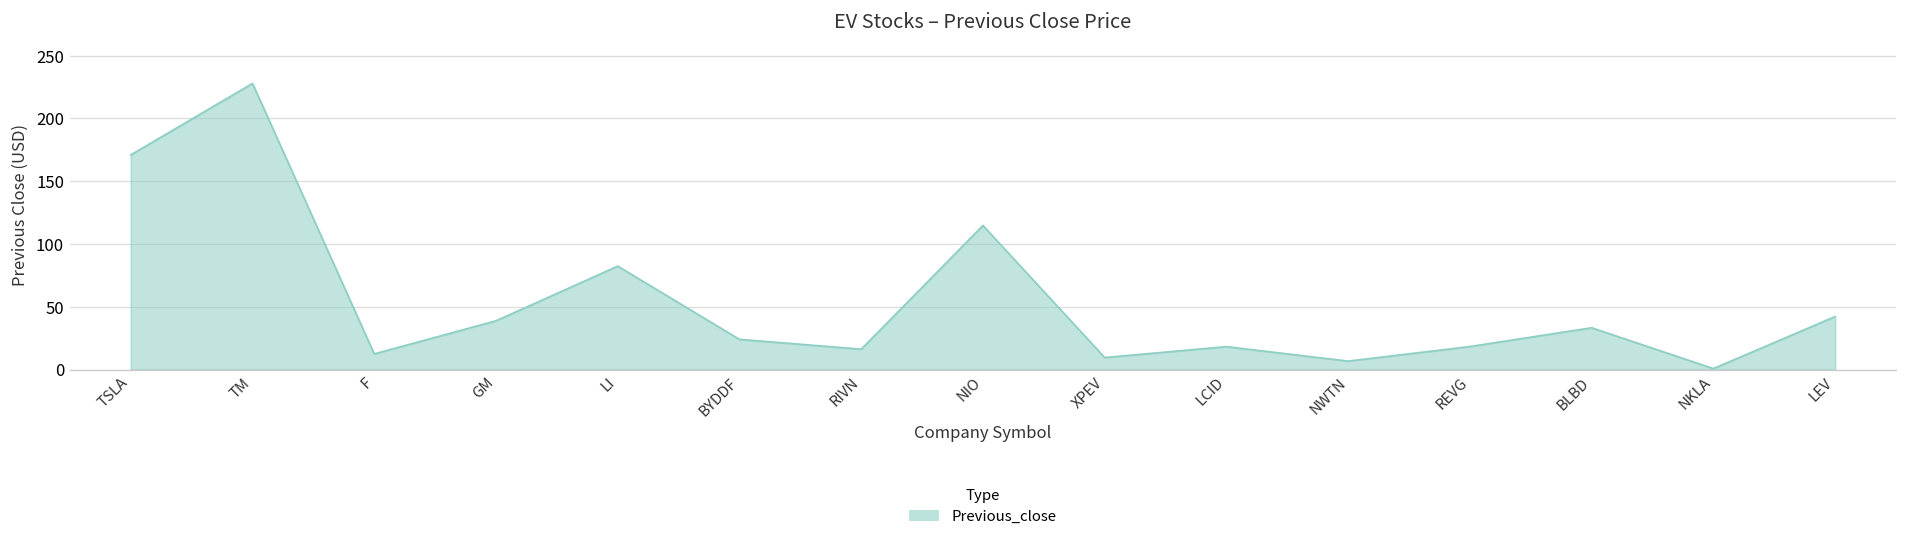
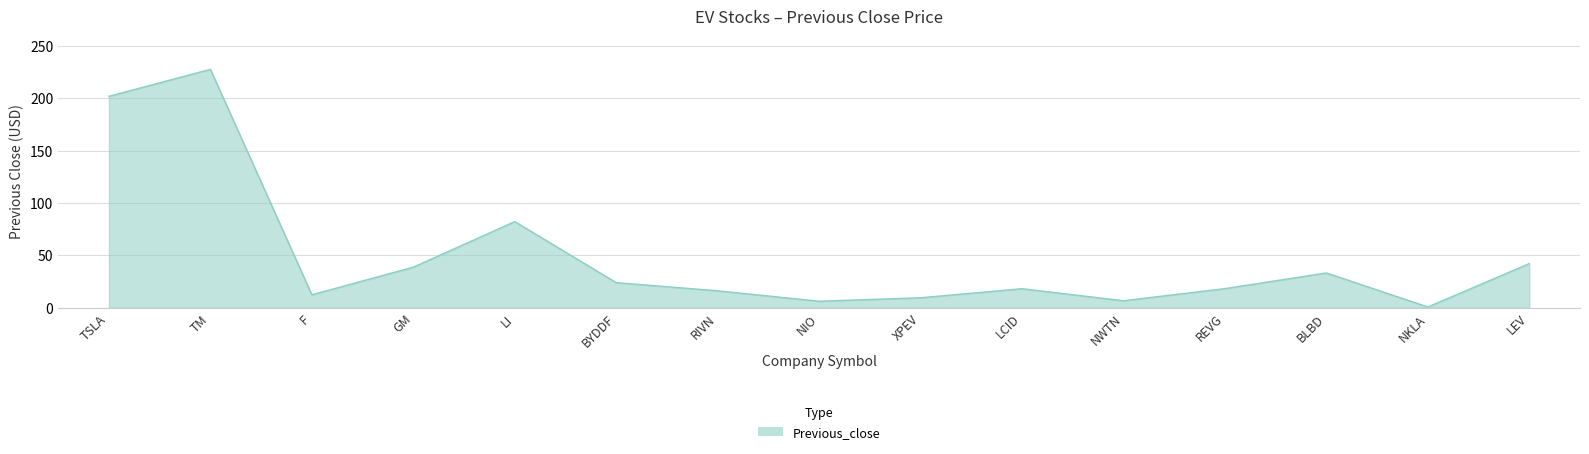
  {
-   "TSLA": 171,
+   "TSLA": 202,
    "TM": 228,
    "F": 12,
    "GM": 39,
    "LI": 82,
    "BYDDF": 24,
    "RIVN": 16,
-   "NIO": 115,
+   "NIO": 6,
    "XPEV": 10,
    "LCID": 18,
    "NWTN": 7,
    "REVG": 18,
    "BLBD": 33,
    "NKLA": 1,
    "LEV": 42
  }
